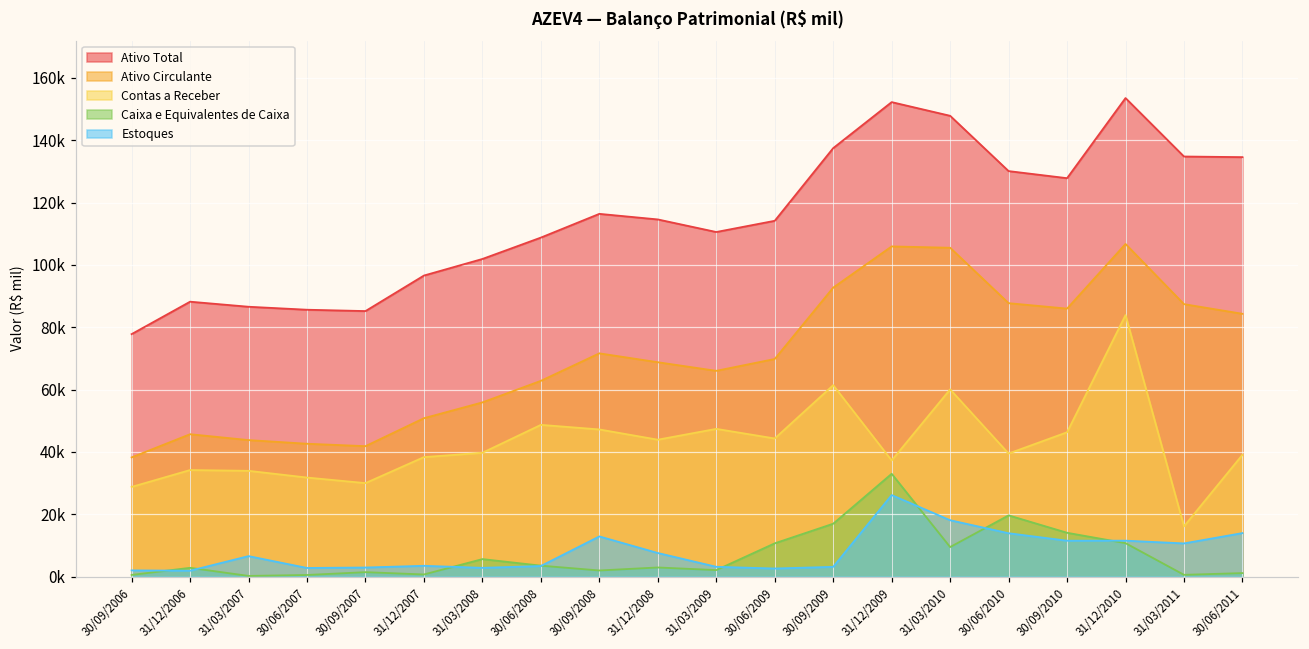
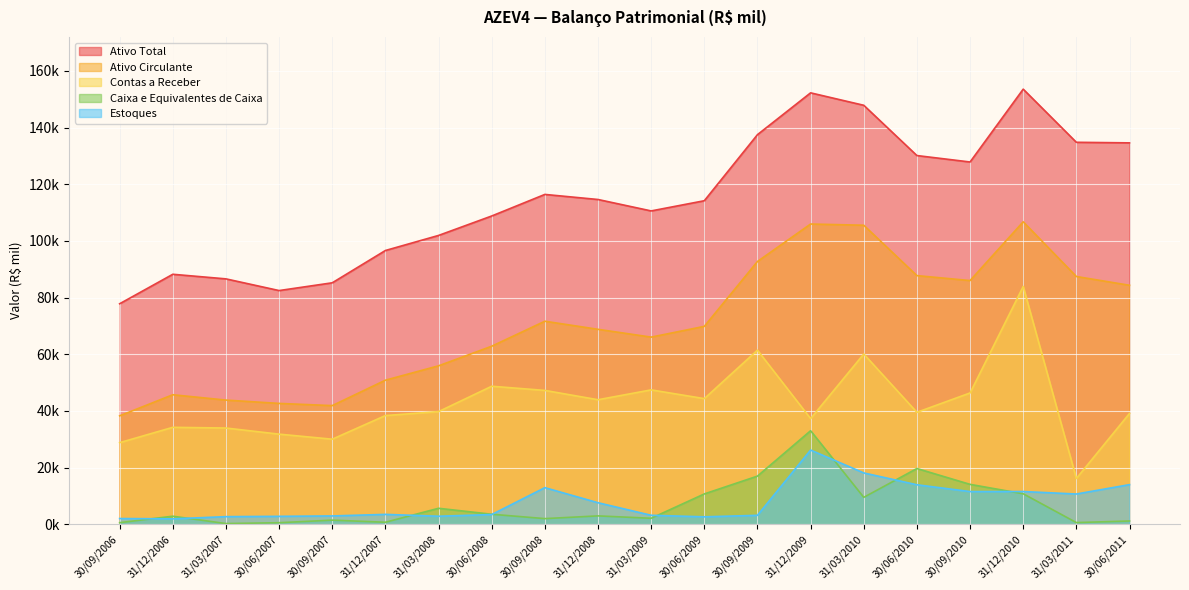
  {
    "Ativo Total": {
      "30/09/2006": 78000,
      "31/12/2006": 88000,
      "31/03/2007": 87000,
-     "30/06/2007": 86000,
+     "30/06/2007": 82000,
      "30/09/2007": 85000,
      "31/12/2007": 97000,
      "31/03/2008": 102000,
      "30/06/2008": 109000,
      "30/09/2008": 116000,
      "31/12/2008": 115000,
      "31/03/2009": 111000,
      "30/06/2009": 114000,
      "30/09/2009": 137000,
      "31/12/2009": 152000,
      "31/03/2010": 148000,
      "30/06/2010": 130000,
      "30/09/2010": 128000,
      "31/12/2010": 154000,
      "31/03/2011": 135000,
      "30/06/2011": 135000
    },
    "Caixa e Equivalentes de Caixa": {
      "30/09/2006": 1000,
      "31/12/2006": 3000,
      "31/03/2007": 0,
      "30/06/2007": 1000,
      "30/09/2007": 1000,
      "31/12/2007": 1000,
      "31/03/2008": 6000,
      "30/09/2008": 2000,
      "31/12/2008": 3000,
      "31/03/2009": 2000,
      "30/06/2009": 11000,
      "30/09/2009": 17000,
      "31/12/2009": 33000,
      "31/03/2010": 9000,
      "30/06/2010": 20000,
      "30/09/2010": 14000,
      "31/03/2011": 1000,
      "30/06/2011": 1000
    },
    "Estoques": {
      "30/09/2006": 2000,
      "31/12/2006": 2000,
-     "31/03/2007": 7000,
+     "31/03/2007": 3000,
      "30/06/2007": 3000,
      "30/09/2007": 3000,
      "31/12/2007": 3000,
      "31/03/2008": 3000,
      "30/09/2008": 13000,
      "31/12/2008": 8000,
      "31/03/2009": 3000,
      "30/06/2009": 3000,
      "30/09/2009": 3000,
      "31/12/2009": 26000,
      "31/03/2010": 18000,
      "30/06/2010": 14000,
      "30/09/2010": 12000,
      "31/03/2011": 11000,
      "30/06/2011": 14000
    }
  }
